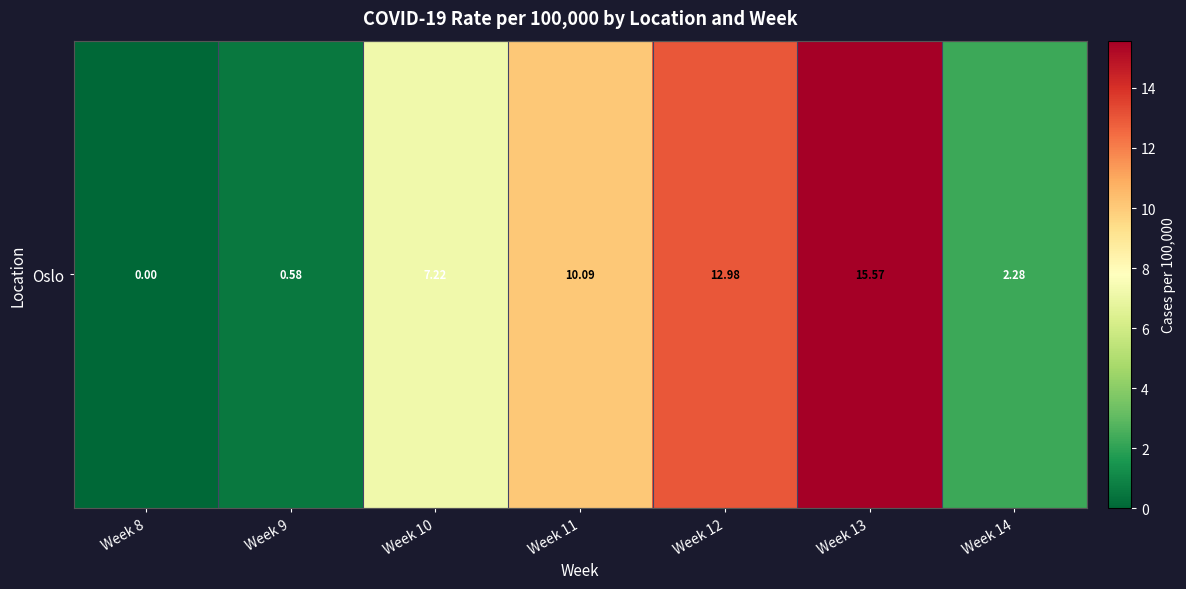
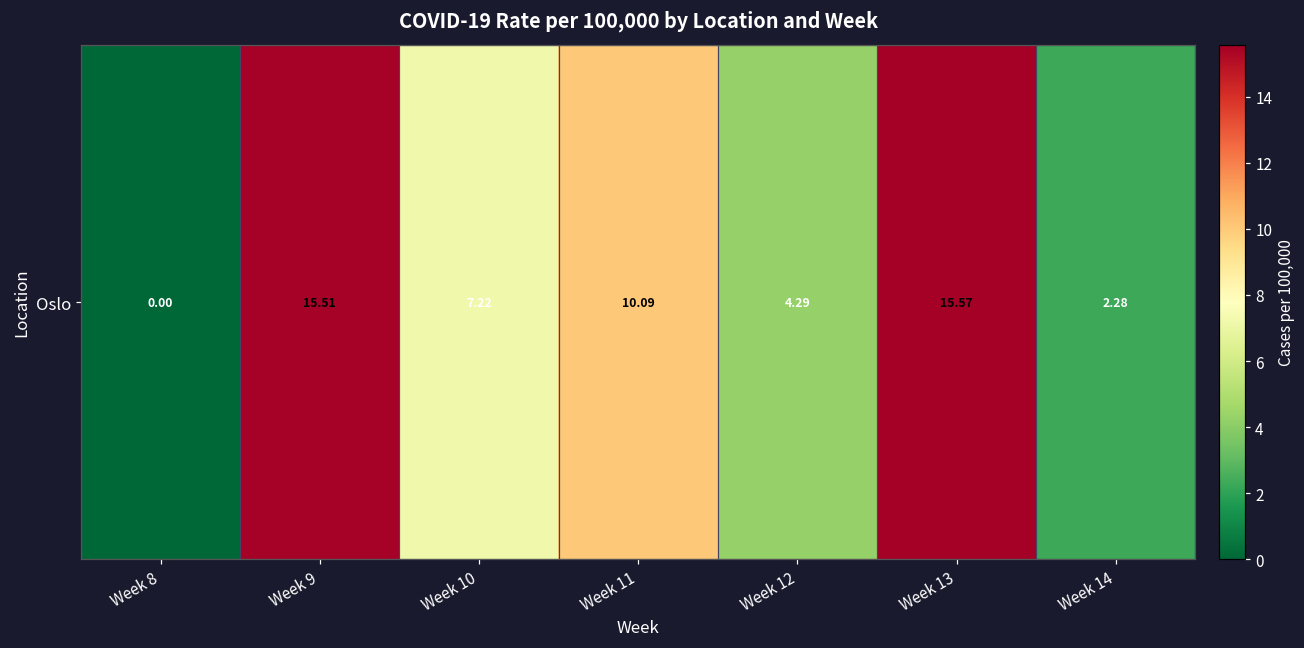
  {
    "Oslo": {
      "Week 8": 0.00,
-     "Week 9": 0.58,
+     "Week 9": 15.51,
      "Week 10": 7.22,
      "Week 11": 10.09,
-     "Week 12": 12.98,
+     "Week 12": 4.29,
      "Week 13": 15.57,
      "Week 14": 2.28
    }
  }
